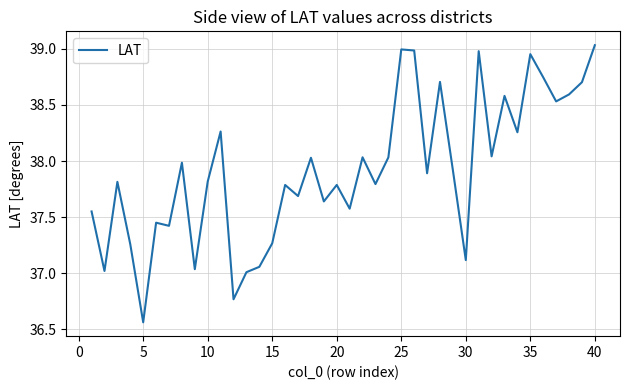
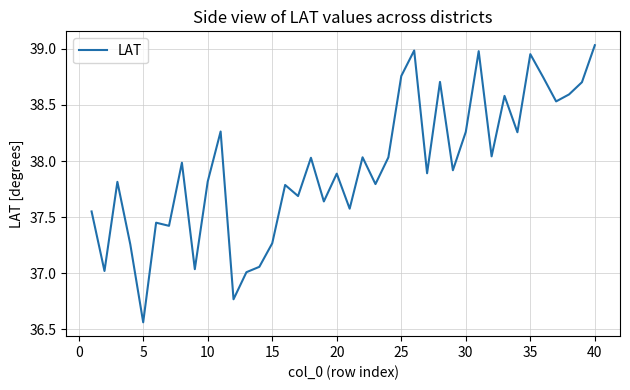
  {
    "5": 36.56,
    "10": 37.82,
    "15": 37.27,
-   "20": 37.79,
-   "25": 38.99,
-   "30": 37.12,
+   "20": 37.89,
+   "25": 38.76,
+   "30": 38.26,
    "35": 38.95,
    "40": 39.03
  }
